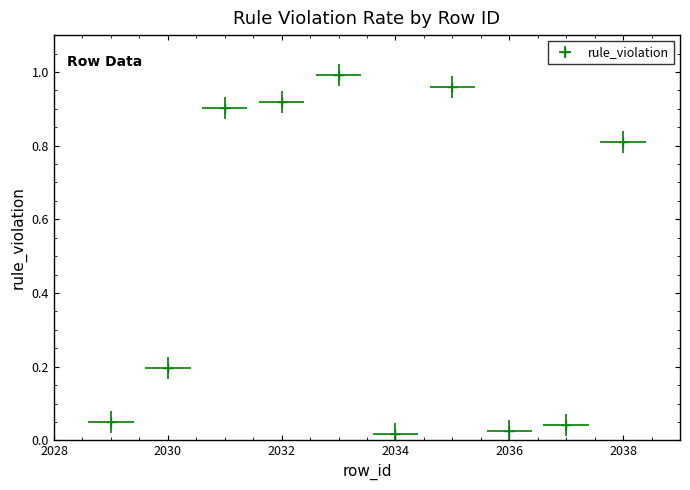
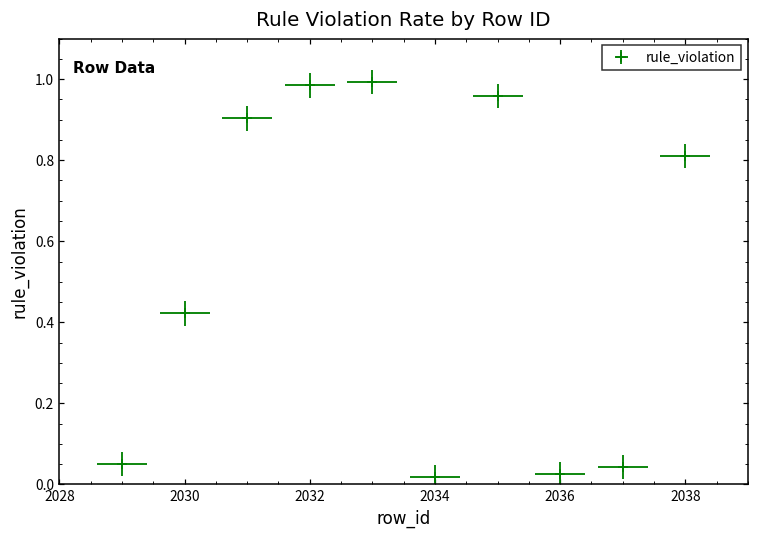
  {
-   "2030": 0.20,
-   "2032": 0.92,
+   "2030": 0.42,
+   "2032": 0.98,
    "2034": 0.02,
    "2036": 0.02,
    "2038": 0.81
  }
